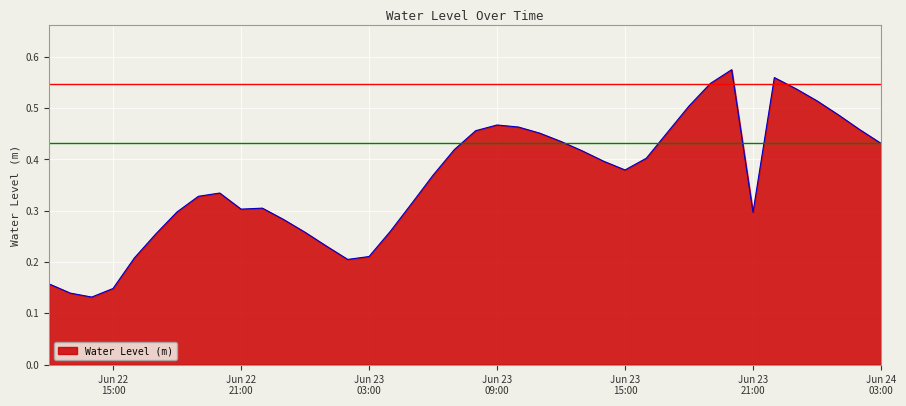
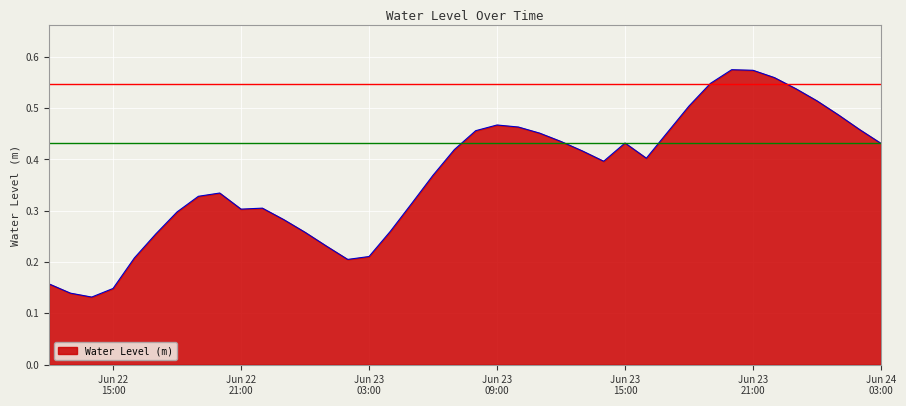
  {
    "Jun 22 15:00": 0.15,
    "Jun 22 21:00": 0.30,
    "Jun 23 03:00": 0.21,
    "Jun 23 09:00": 0.47,
-   "Jun 23 15:00": 0.38,
-   "Jun 23 21:00": 0.30,
+   "Jun 23 15:00": 0.43,
+   "Jun 23 21:00": 0.57,
    "Jun 24 03:00": 0.43
  }
